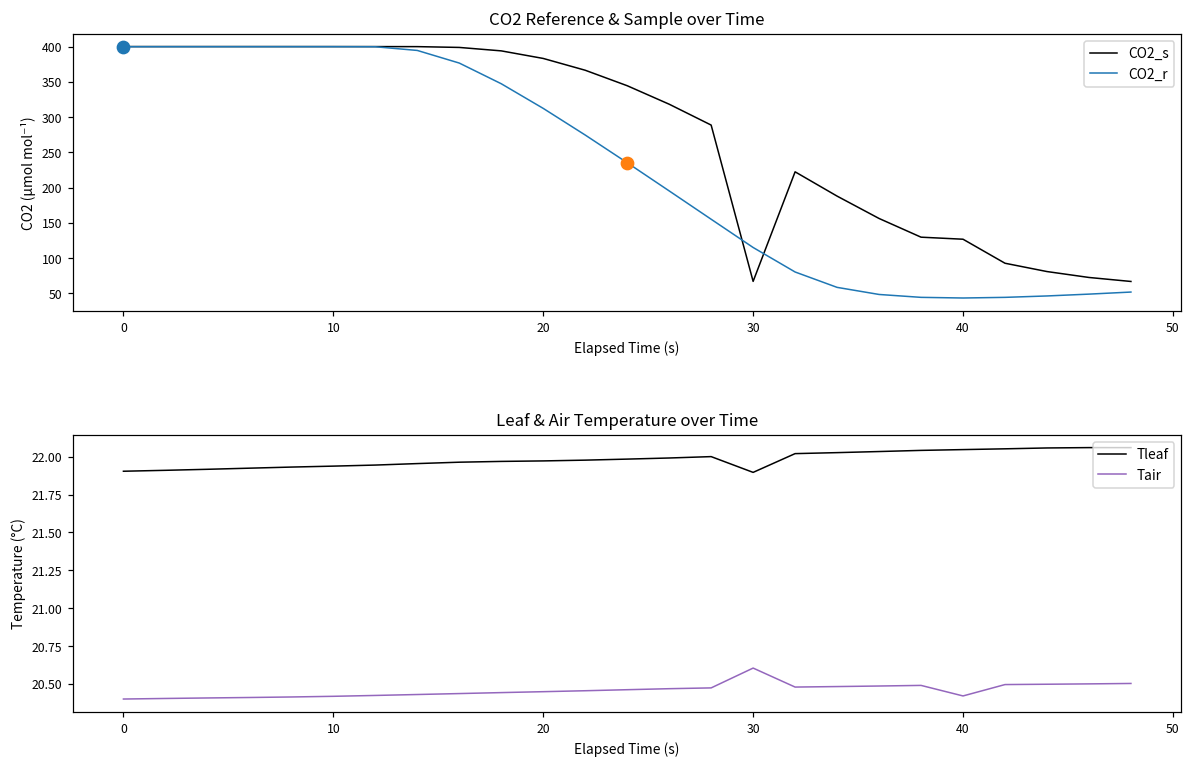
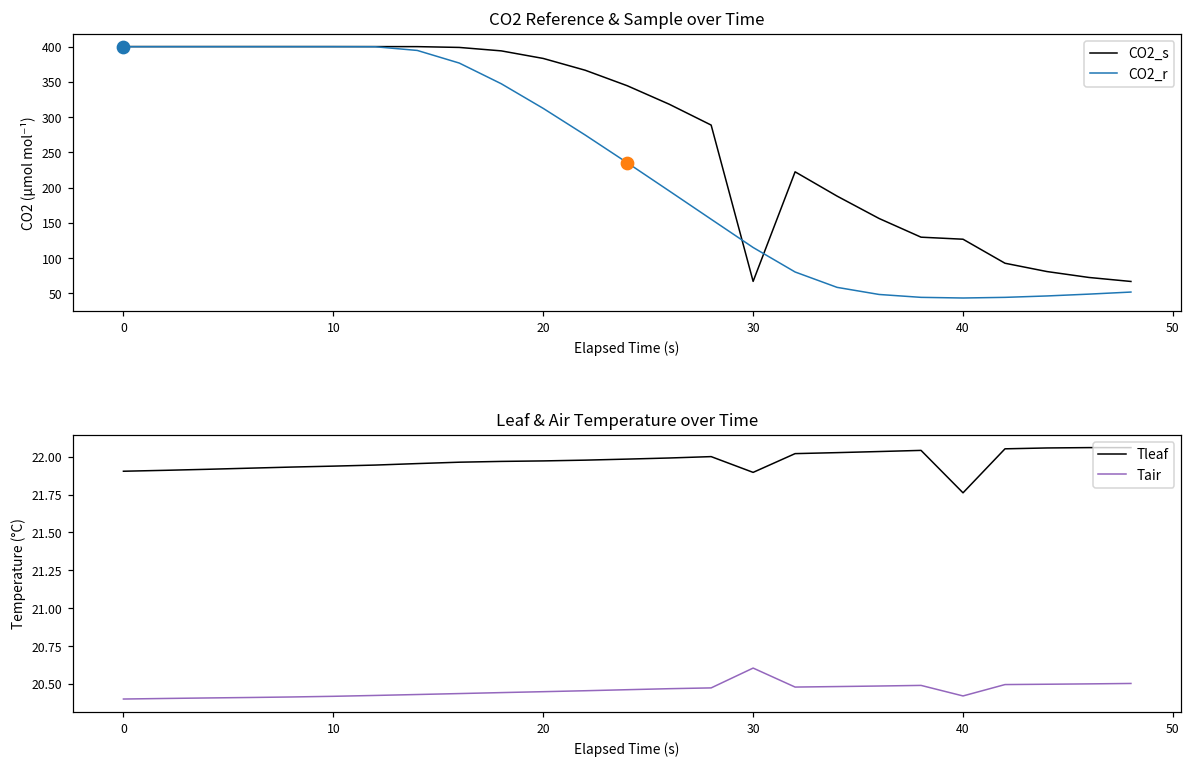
  {
    "CO2 Reference & Sample over Time": {
      "CO2_s": {
        "20": 380,
        "30": 70,
        "40": 130
      }
    },
    "Leaf & Air Temperature over Time": {
      "Tleaf": {
        "0": 21.90,
        "10": 21.94,
        "20": 21.97,
        "30": 21.90,
-       "40": 22.05
+       "40": 21.76
      },
      "Tair": {
        "0": 20.40,
        "10": 20.42,
        "20": 20.45,
        "30": 20.61,
        "40": 20.42
      }
    }
  }
